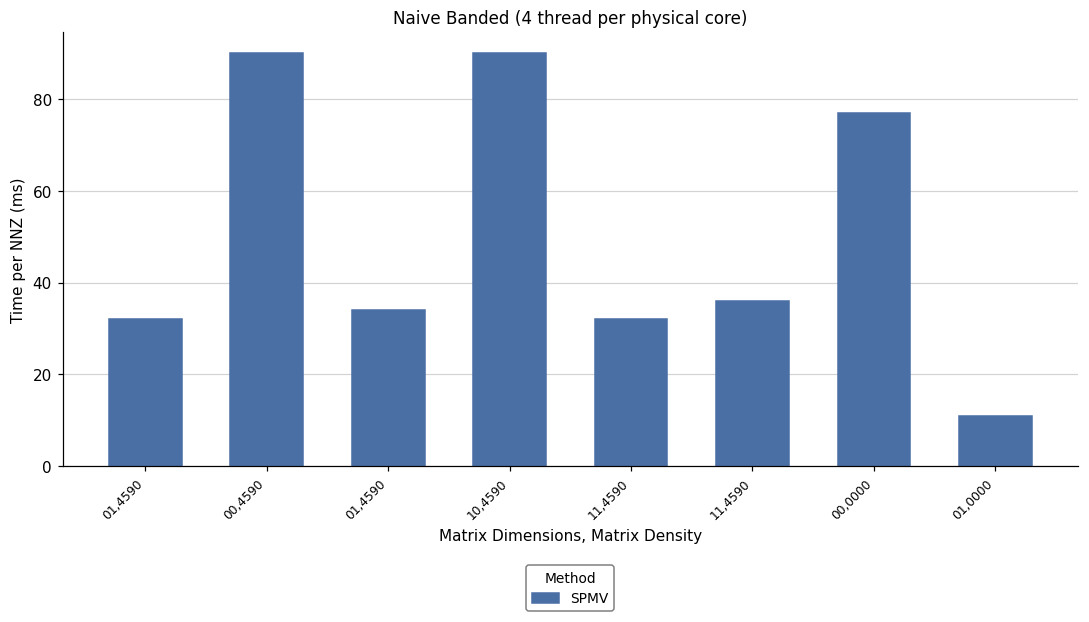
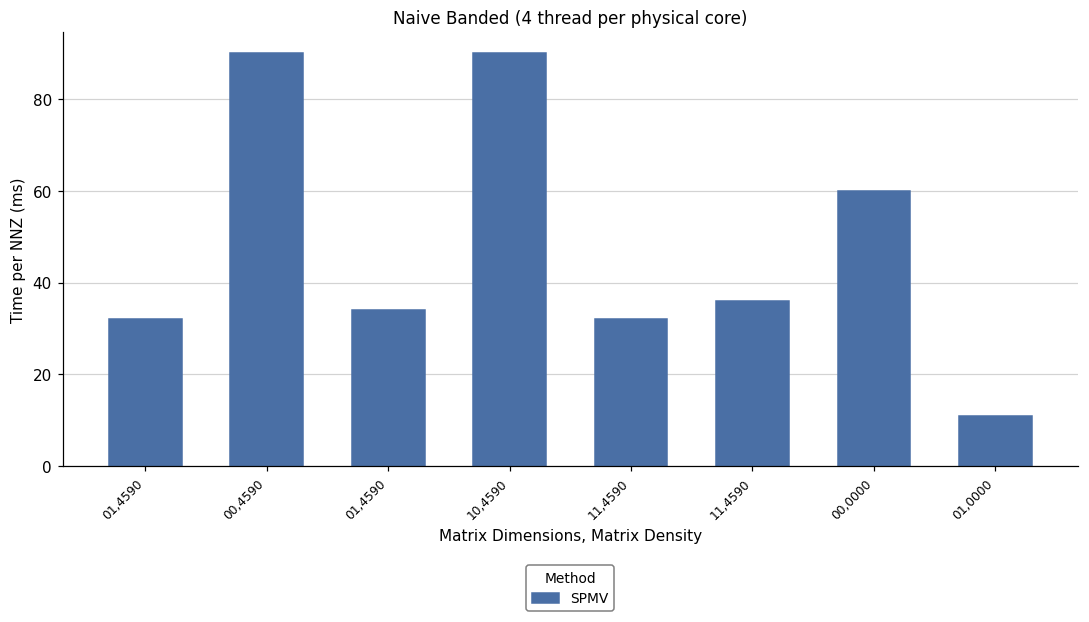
  {
    "00,4590": 90,
    "10,4590": 90,
-   "00,0000": 77,
+   "00,0000": 60,
    "01,0000": 11
  }
